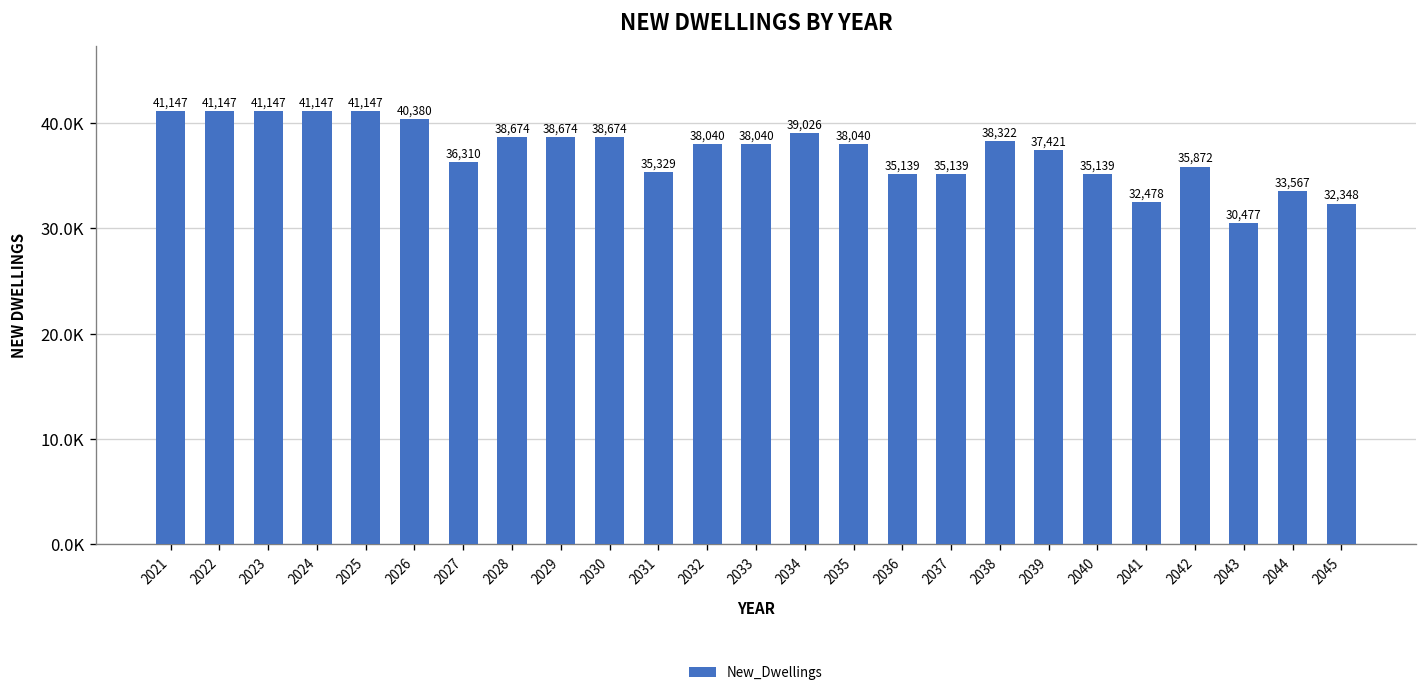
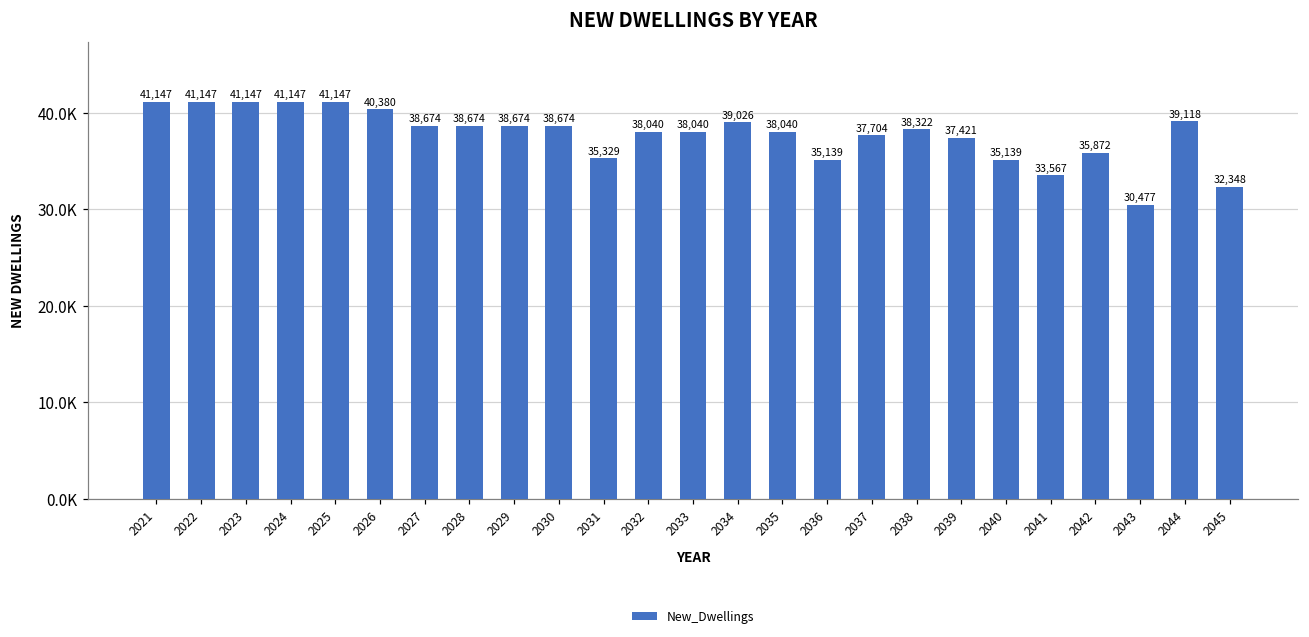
  {
    "2021": "41,147",
    "2022": "41,147",
    "2023": "41,147",
    "2024": "41,147",
    "2025": "41,147",
    "2026": "40,380",
-   "2027": "36,310",
+   "2027": "38,674",
    "2028": "38,674",
    "2029": "38,674",
    "2030": "38,674",
    "2031": "35,329",
    "2032": "38,040",
    "2033": "38,040",
    "2034": "39,026",
    "2035": "38,040",
    "2036": "35,139",
-   "2037": "35,139",
+   "2037": "37,704",
    "2038": "38,322",
    "2039": "37,421",
    "2040": "35,139",
-   "2041": "32,478",
+   "2041": "33,567",
    "2042": "35,872",
    "2043": "30,477",
-   "2044": "33,567",
+   "2044": "39,118",
    "2045": "32,348"
  }
